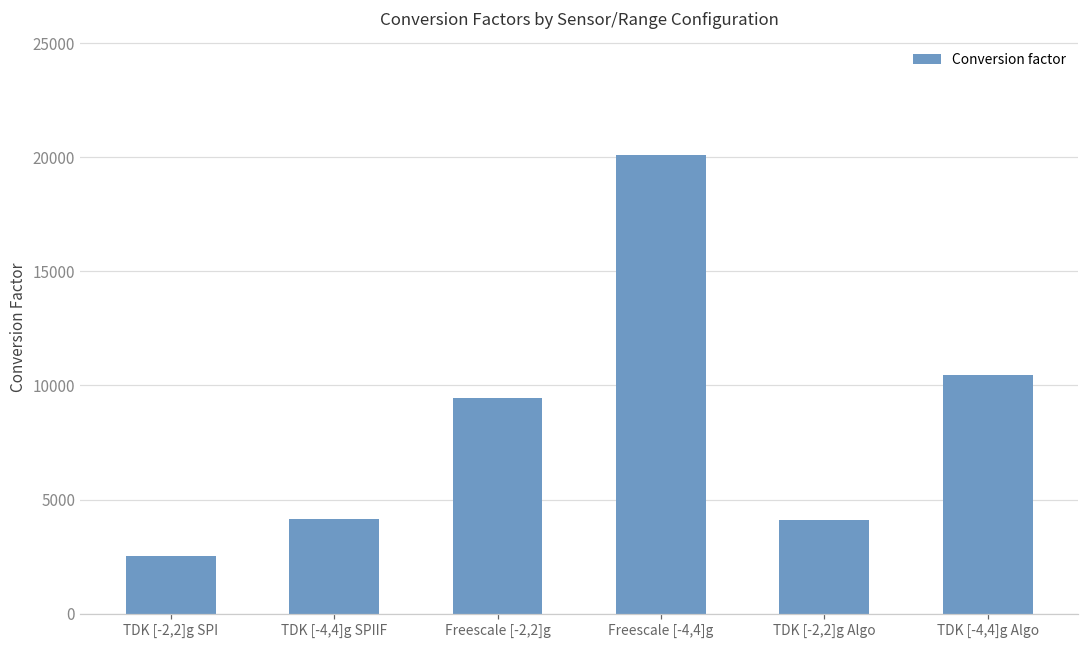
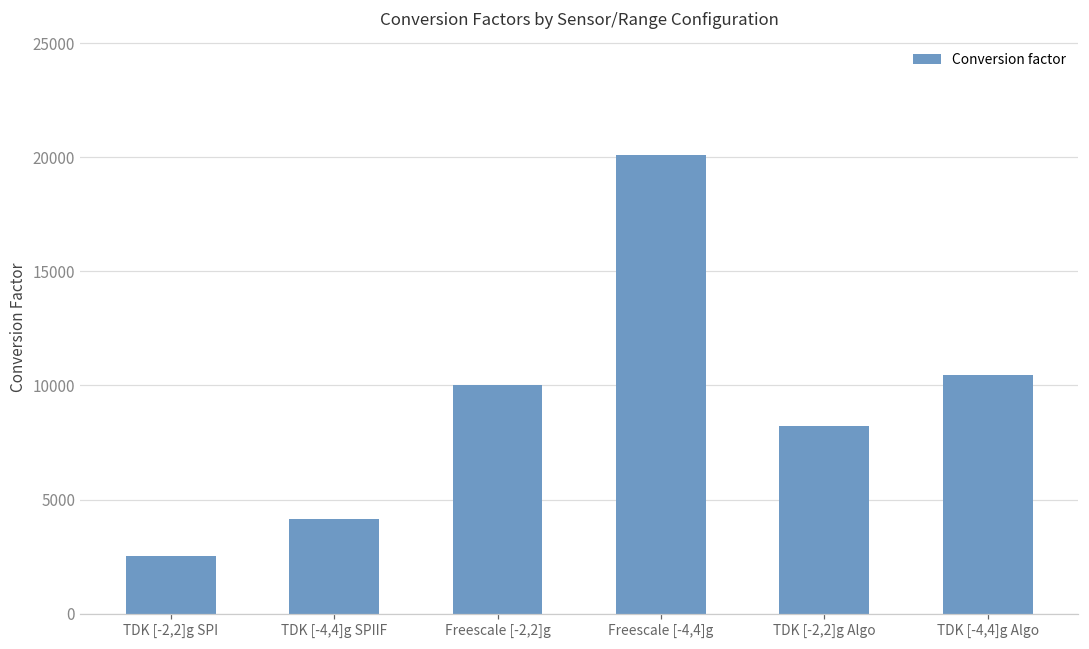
  {
    "TDK [-2,2]g SPI": 2500,
    "TDK [-4,4]g SPIIF": 4100,
-   "Freescale [-2,2]g": 9400,
+   "Freescale [-2,2]g": 10000,
    "Freescale [-4,4]g": 20100,
-   "TDK [-2,2]g Algo": 4100,
+   "TDK [-2,2]g Algo": 8200,
    "TDK [-4,4]g Algo": 10500
  }
